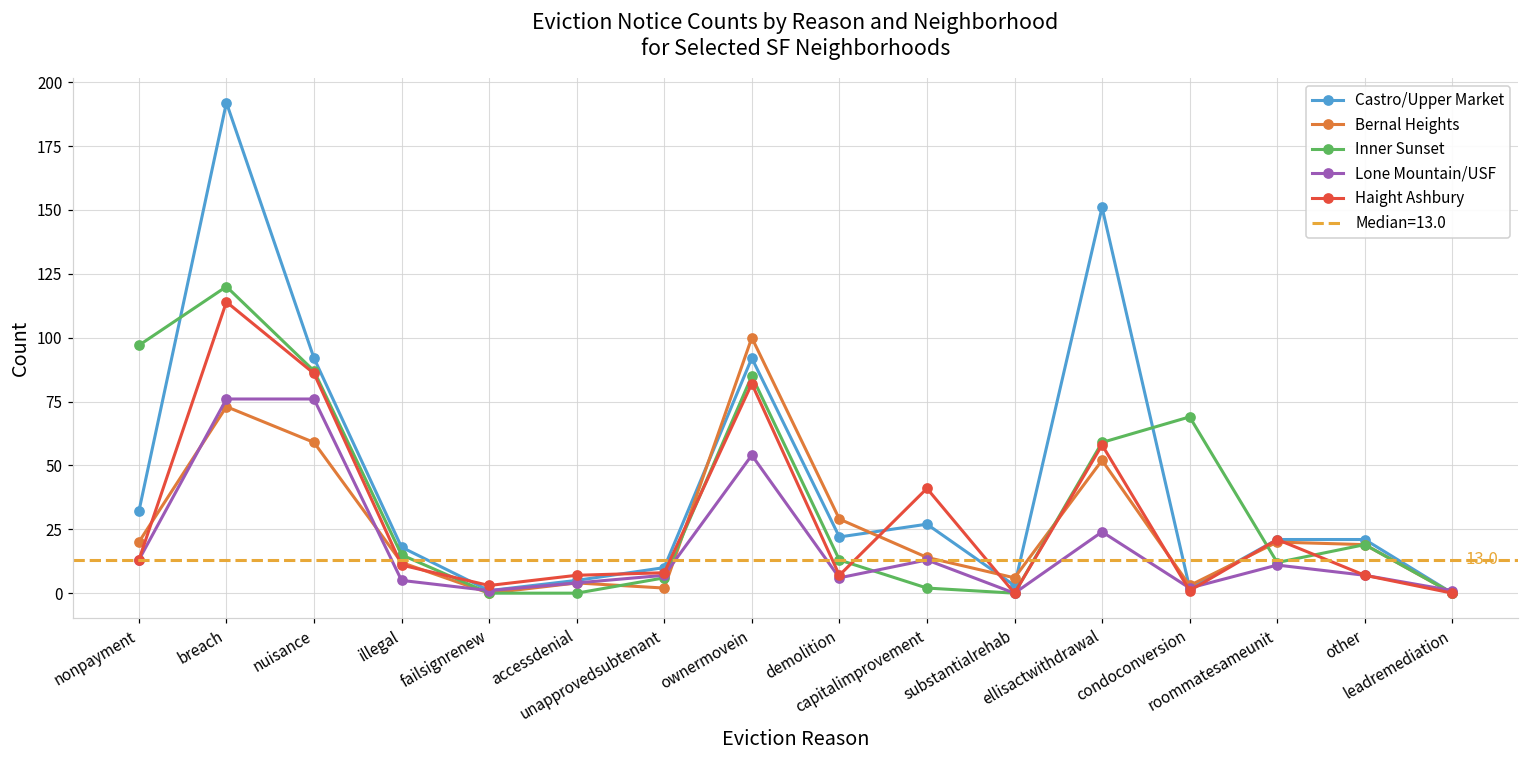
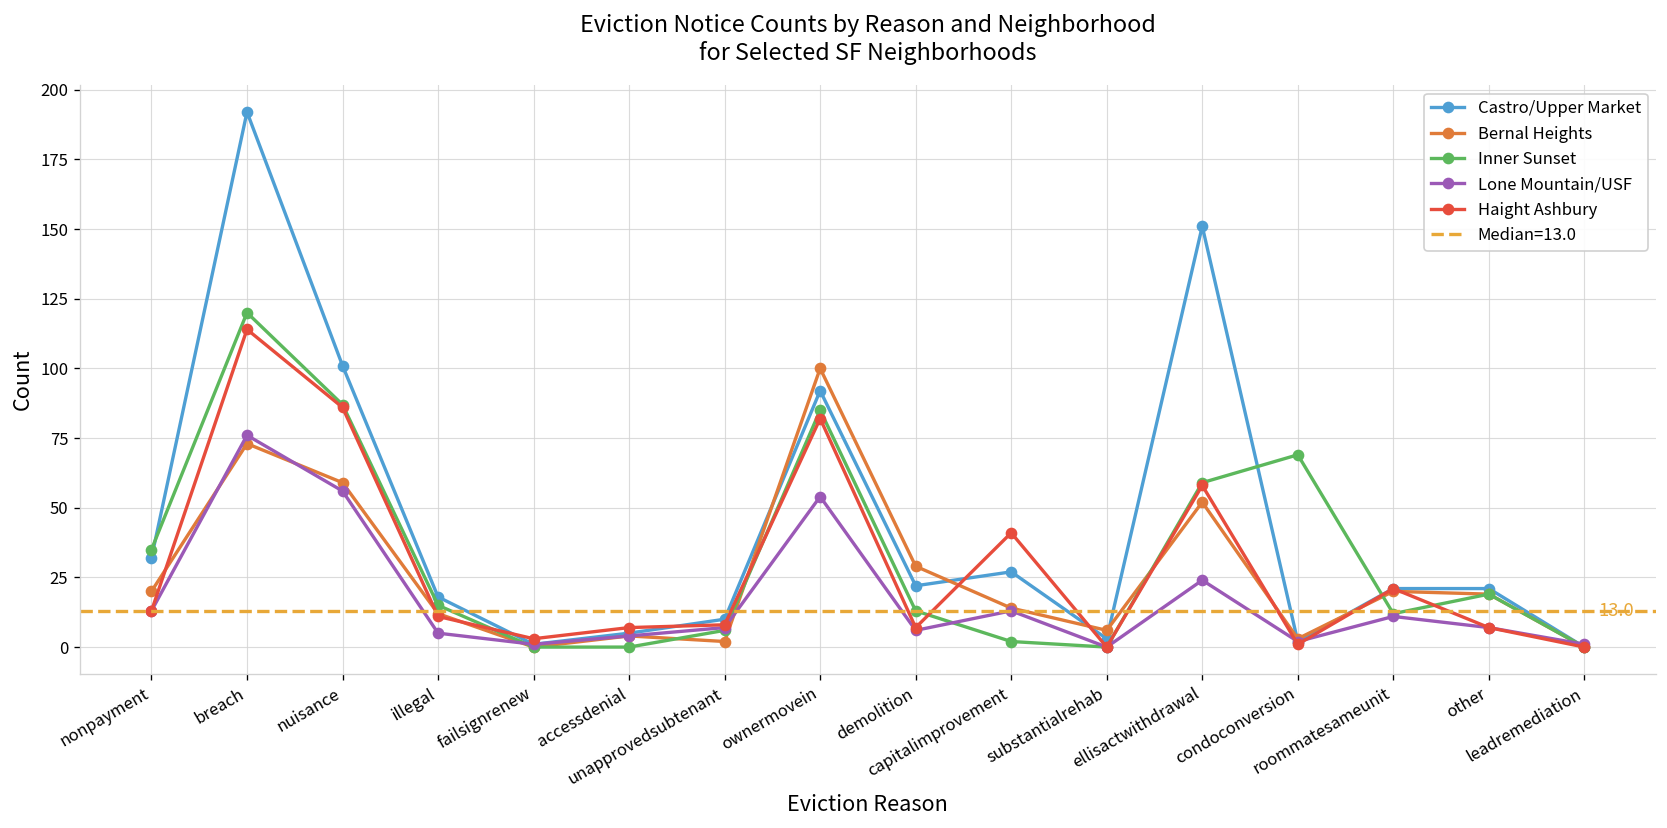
  {
    "Castro/Upper Market": {
      "nonpayment": 32,
      "breach": 192,
-     "nuisance": 92,
+     "nuisance": 101,
      "illegal": 18,
      "unapprovedsubtenant": 10,
      "ownermovein": 92,
      "demolition": 22,
      "capitalimprovement": 27,
      "substantialrehab": 3,
      "ellisactwithdrawal": 151,
      "other": 21
    },
    "Inner Sunset": {
-     "nonpayment": 97,
+     "nonpayment": 35,
      "breach": 120,
      "illegal": 15,
      "accessdenial": 0,
      "ownermovein": 85,
      "demolition": 13,
      "capitalimprovement": 2,
      "condoconversion": 69
    },
    "Lone Mountain/USF": {
      "breach": 76,
-     "nuisance": 76,
+     "nuisance": 56,
      "illegal": 5,
      "ownermovein": 54,
      "ellisactwithdrawal": 24
    }
  }
